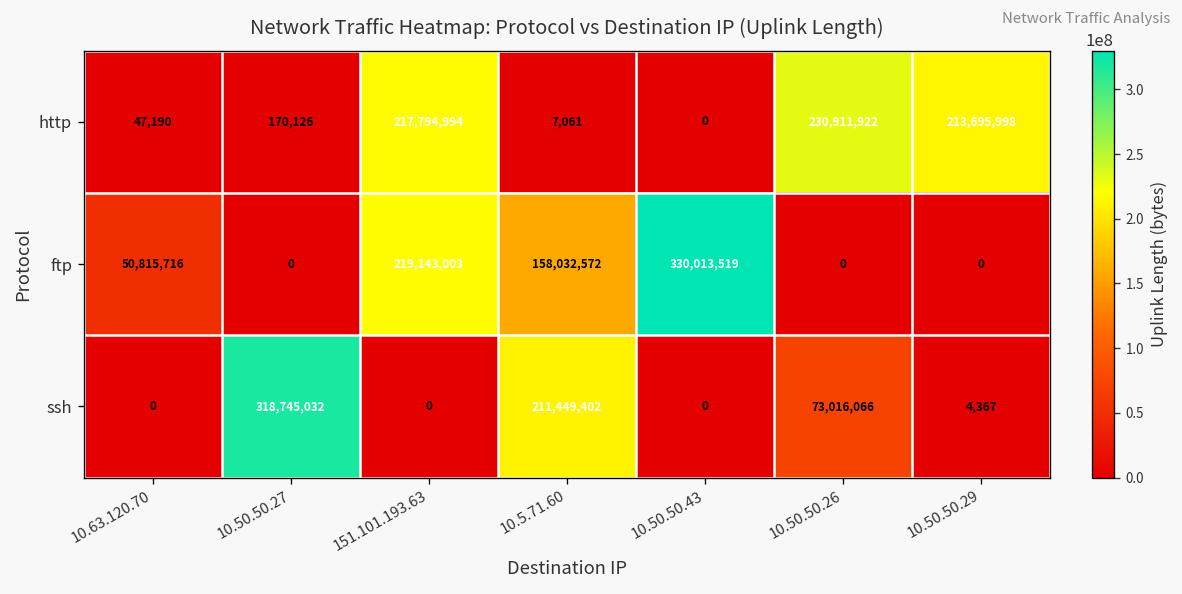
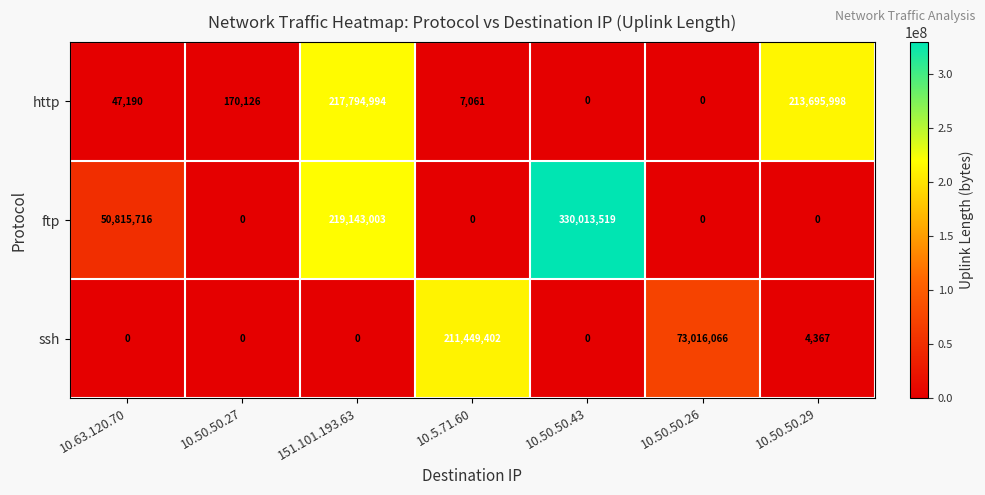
  {
    "http": {
      "10.63.120.70": "47,190",
      "10.50.50.27": "170,126",
      "151.101.193.63": "217,794,994",
      "10.5.71.60": "7,061",
      "10.50.50.43": "0",
-     "10.50.50.26": "230,911,922",
+     "10.50.50.26": "0",
      "10.50.50.29": "213,695,998"
    },
    "ftp": {
      "10.63.120.70": "50,815,716",
      "10.50.50.27": "0",
      "151.101.193.63": "219,143,003",
-     "10.5.71.60": "158,032,572",
+     "10.5.71.60": "0",
      "10.50.50.43": "330,013,519",
      "10.50.50.26": "0",
      "10.50.50.29": "0"
    },
    "ssh": {
      "10.63.120.70": "0",
-     "10.50.50.27": "318,745,032",
+     "10.50.50.27": "0",
      "151.101.193.63": "0",
      "10.5.71.60": "211,449,402",
      "10.50.50.43": "0",
      "10.50.50.26": "73,016,066",
      "10.50.50.29": "4,367"
    }
  }
